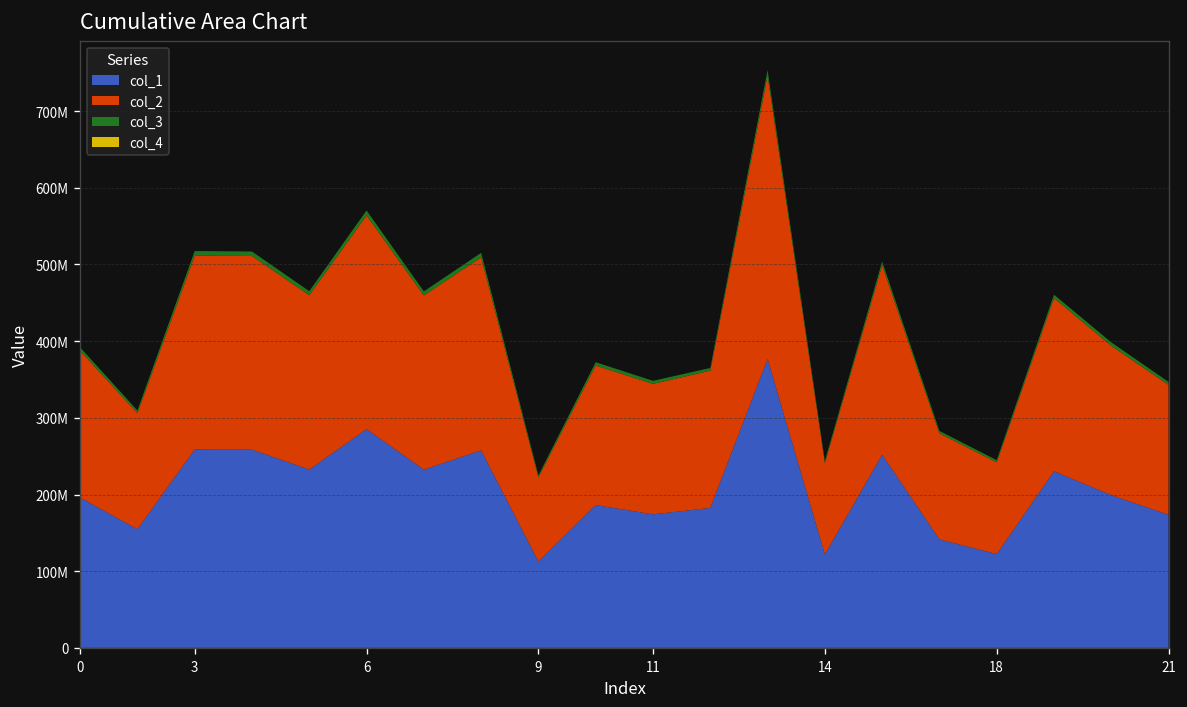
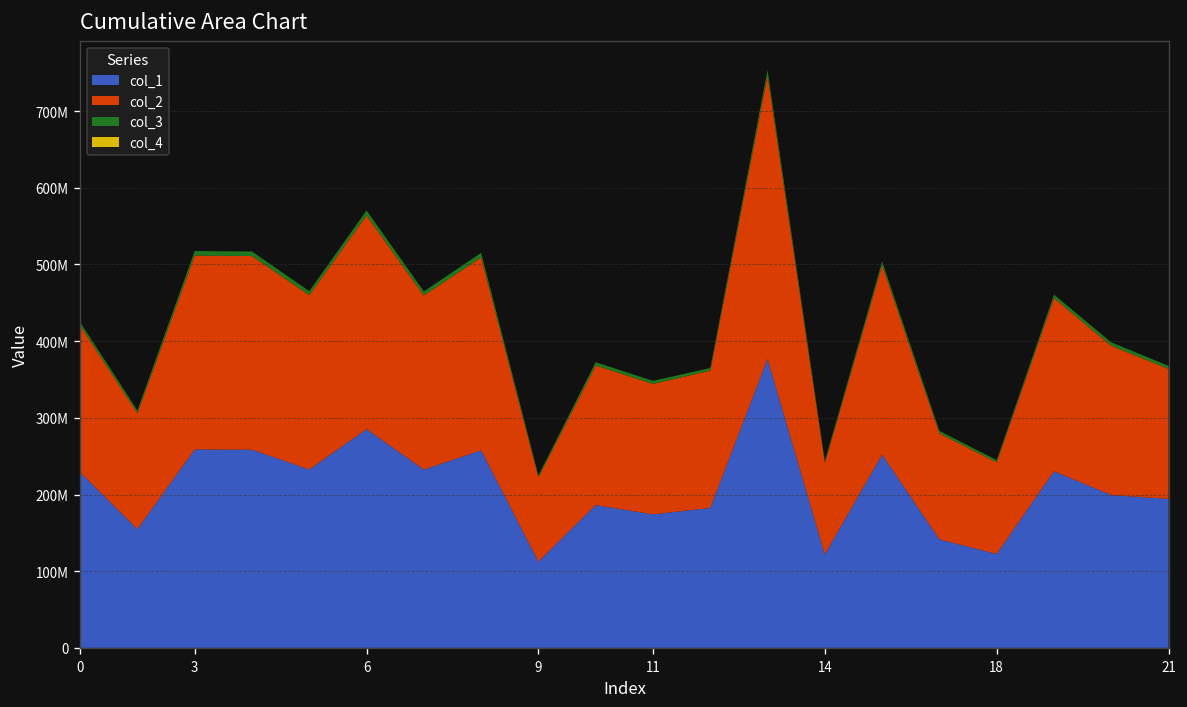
  {
    "col_1": {
-     "0": 200000000,
-     "21": 170000000
+     "0": 230000000,
+     "21": 190000000
    },
    "col_2": {
      "0": 190000000
    },
    "col_4": {
      "0": 0
    }
  }
